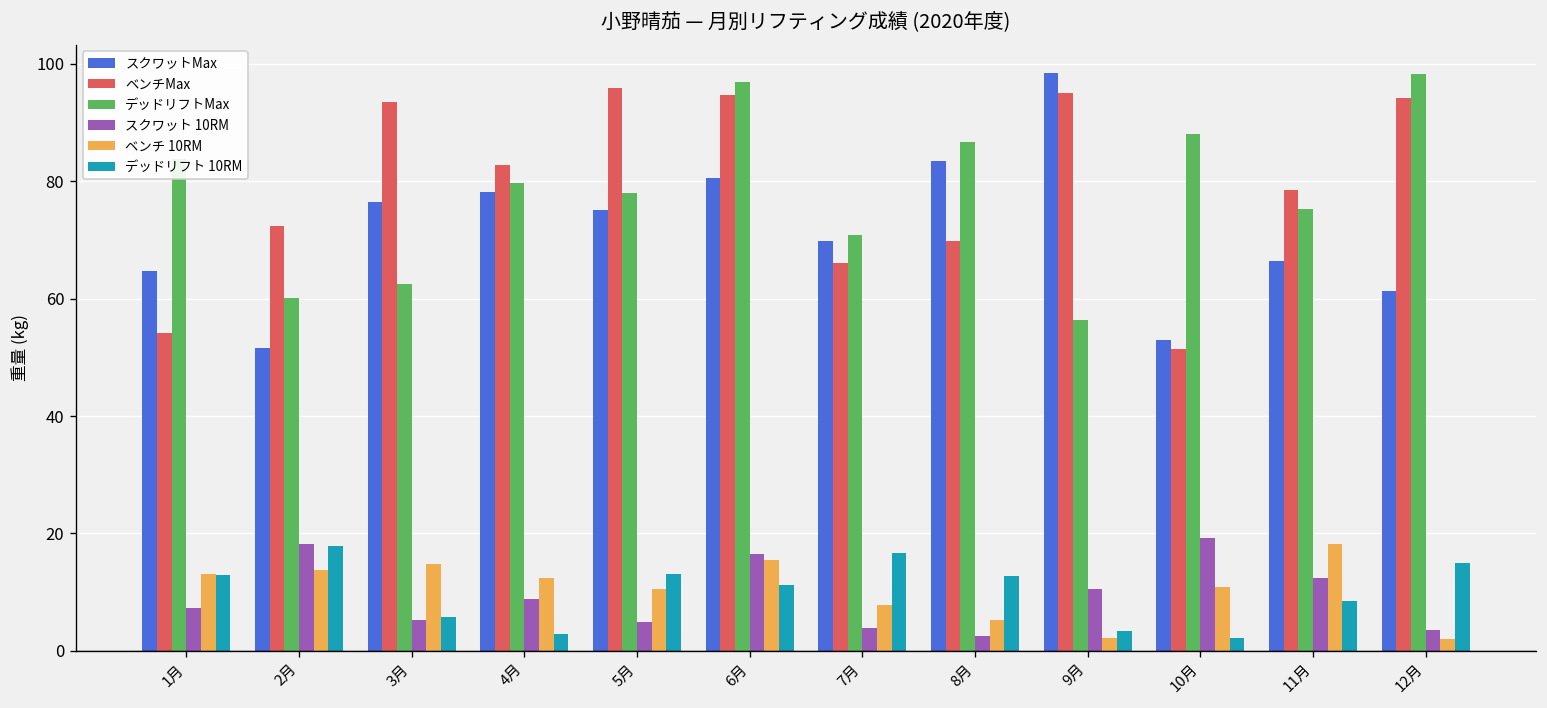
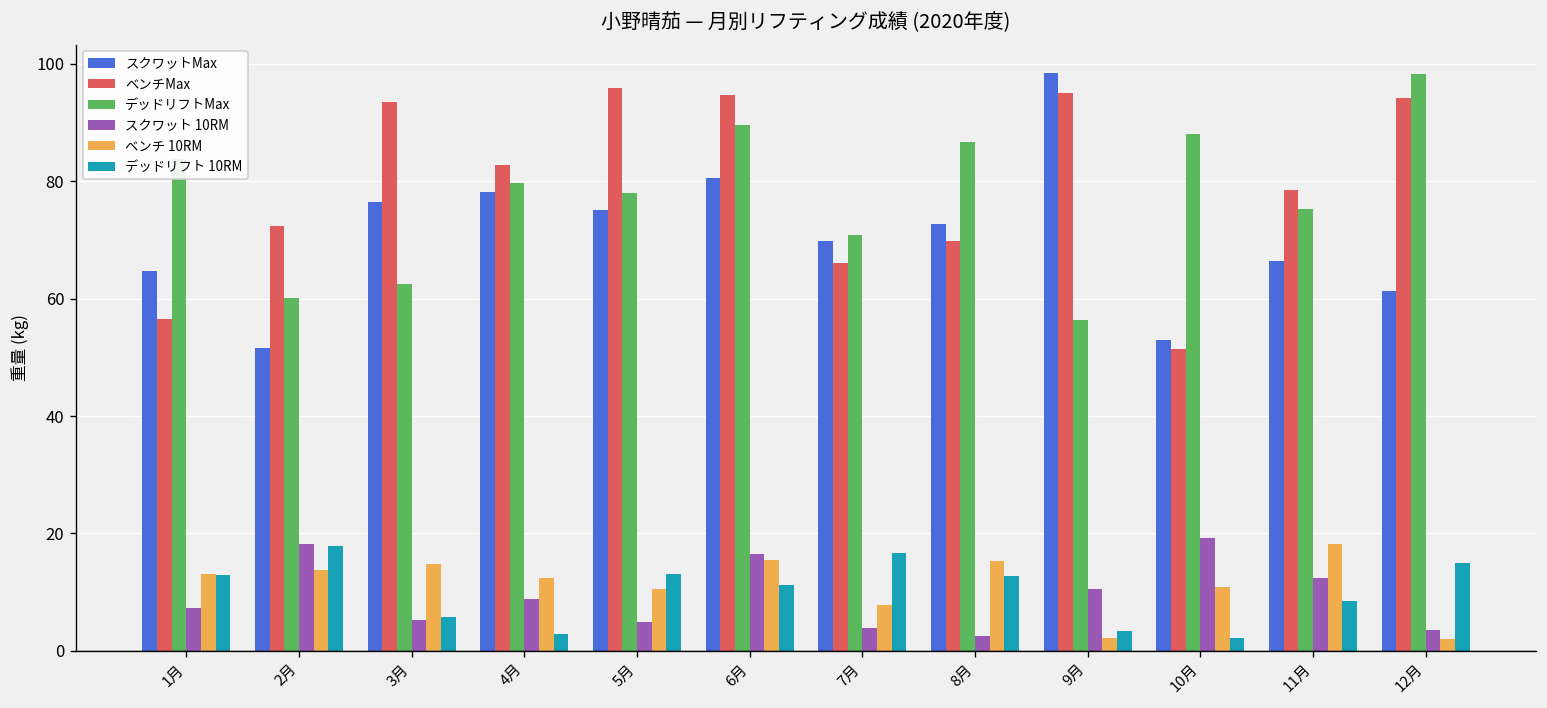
  {
    "スクワットMax": {
      "1月": 65,
      "2月": 52,
      "3月": 76,
      "4月": 78,
      "5月": 75,
      "6月": 81,
      "7月": 70,
-     "8月": 83,
+     "8月": 73,
      "9月": 98,
      "10月": 53,
      "11月": 66,
      "12月": 61
    },
    "ベンチMax": {
-     "1月": 54,
+     "1月": 56,
      "2月": 72,
      "3月": 94,
      "4月": 83,
      "5月": 96,
      "6月": 95,
      "7月": 66,
      "8月": 70,
      "9月": 95,
      "10月": 51,
      "11月": 79,
      "12月": 94
    },
    "デッドリフトMax": {
      "2月": 60,
      "3月": 62,
      "4月": 80,
      "5月": 78,
-     "6月": 97,
+     "6月": 90,
      "7月": 71,
      "8月": 87,
      "9月": 56,
      "10月": 88,
      "11月": 75,
      "12月": 98
    },
    "スクワット 10RM": {
      "1月": 7,
      "2月": 18,
      "3月": 5,
      "4月": 9,
      "5月": 5,
      "6月": 16,
      "7月": 4,
      "8月": 2,
      "9月": 11,
      "10月": 19,
      "11月": 12,
      "12月": 4
    },
    "ベンチ 10RM": {
      "1月": 13,
      "2月": 14,
      "3月": 15,
      "4月": 12,
      "5月": 11,
      "6月": 16,
      "7月": 8,
-     "8月": 5,
+     "8月": 15,
      "9月": 2,
      "10月": 11,
      "11月": 18,
      "12月": 2
    },
    "デッドリフト 10RM": {
      "1月": 13,
      "2月": 18,
      "3月": 6,
      "4月": 3,
      "5月": 13,
      "6月": 11,
      "7月": 17,
      "8月": 13,
      "9月": 3,
      "10月": 2,
      "11月": 9,
      "12月": 15
    }
  }
